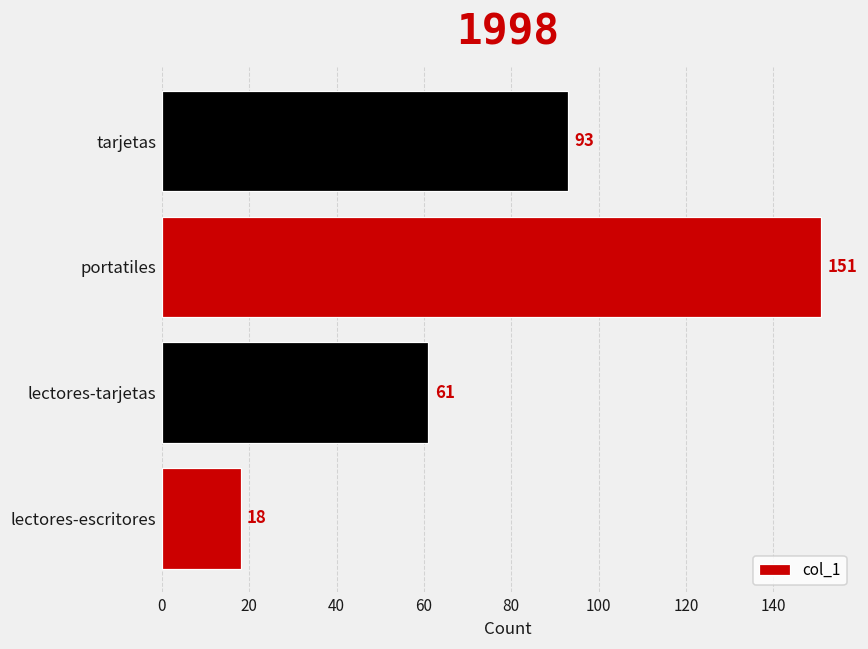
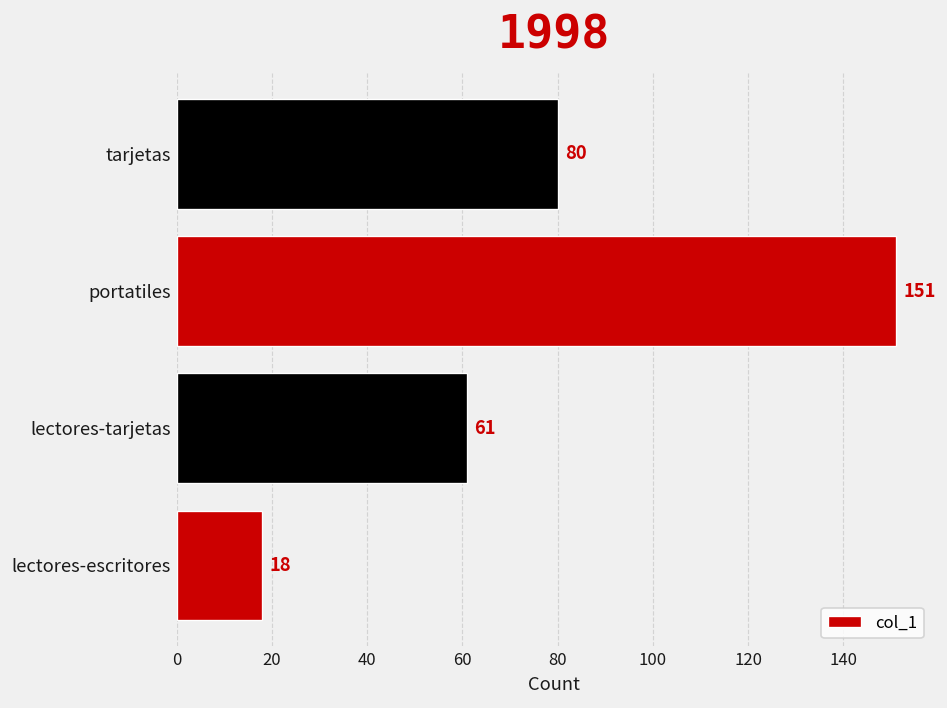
  {
-   "tarjetas": 93,
+   "tarjetas": 80,
    "portatiles": 151,
    "lectores-tarjetas": 61,
    "lectores-escritores": 18
  }
